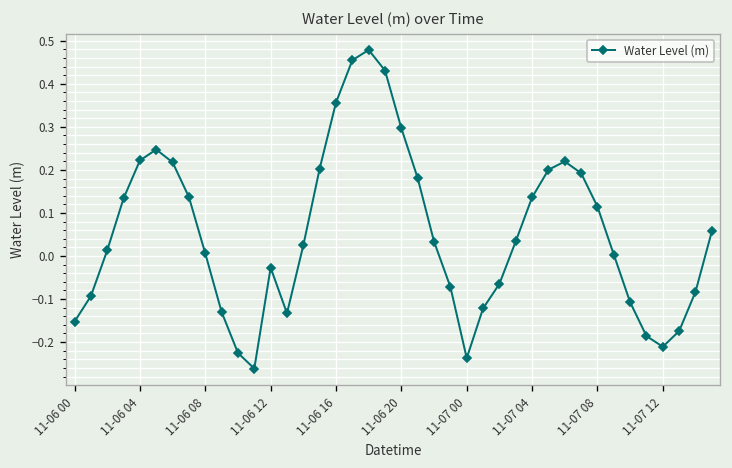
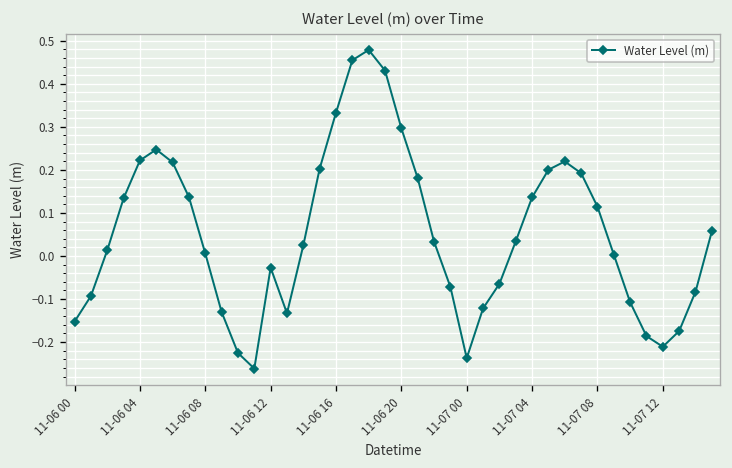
  {
    "11-06 00": -0.15,
    "11-06 04": 0.22,
    "11-06 08": 0.01,
    "11-06 12": -0.03,
-   "11-06 16": 0.36,
+   "11-06 16": 0.33,
    "11-06 20": 0.30,
    "11-07 00": -0.24,
    "11-07 04": 0.14,
    "11-07 08": 0.11,
    "11-07 12": -0.21
  }
